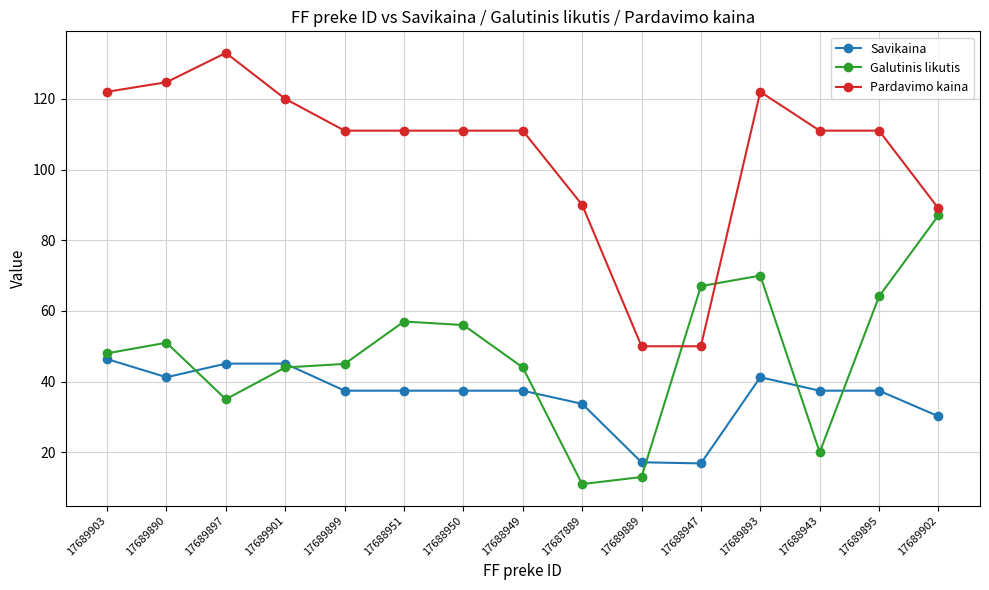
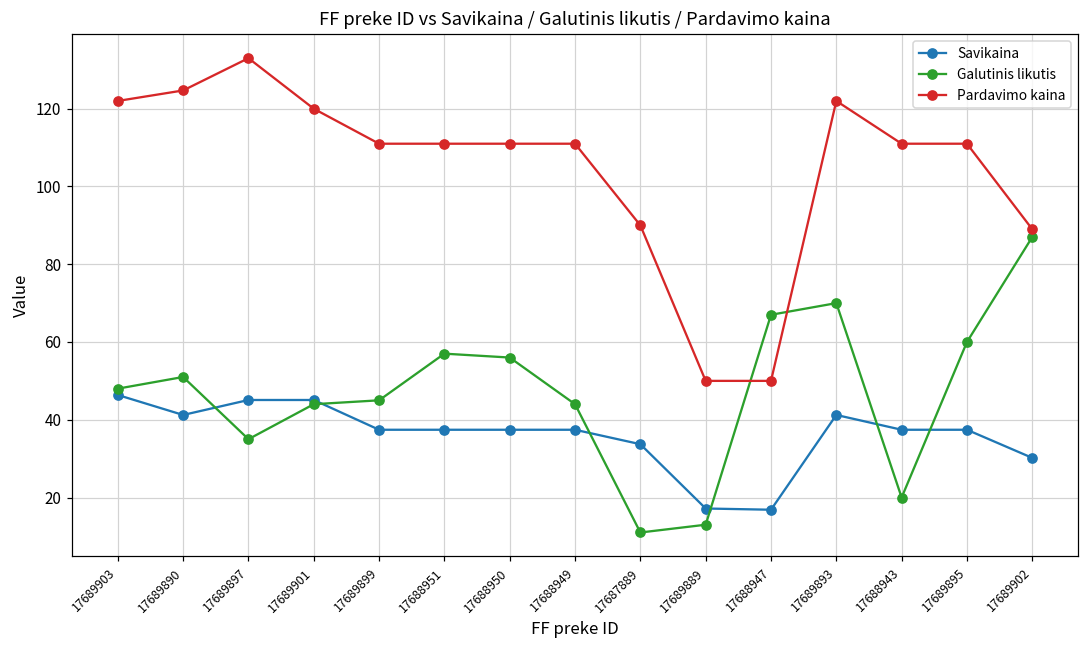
  {
    "Savikaina": {
      "17689903": 46,
      "17689890": 41,
      "17689897": 45,
      "17689901": 45,
      "17689899": 37,
      "17688951": 37,
      "17688950": 37,
      "17688949": 37,
      "17687889": 34,
      "17689889": 17,
      "17688947": 17,
      "17689893": 41,
      "17688943": 37,
      "17689895": 37,
      "17689902": 30
    },
    "Galutinis likutis": {
      "17689903": 48,
      "17689890": 51,
      "17689897": 35,
      "17689901": 44,
      "17689899": 45,
      "17688951": 57,
      "17688950": 56,
      "17688949": 44,
      "17687889": 11,
      "17689889": 13,
      "17688947": 67,
      "17689893": 70,
      "17688943": 20,
-     "17689895": 64,
+     "17689895": 60,
      "17689902": 87
    },
    "Pardavimo kaina": {
      "17689903": 122,
      "17689890": 125,
      "17689897": 133,
      "17689901": 120,
      "17689899": 111,
      "17688951": 111,
      "17688950": 111,
      "17688949": 111,
      "17687889": 90,
      "17689889": 50,
      "17688947": 50,
      "17689893": 122,
      "17688943": 111,
      "17689895": 111,
      "17689902": 89
    }
  }
